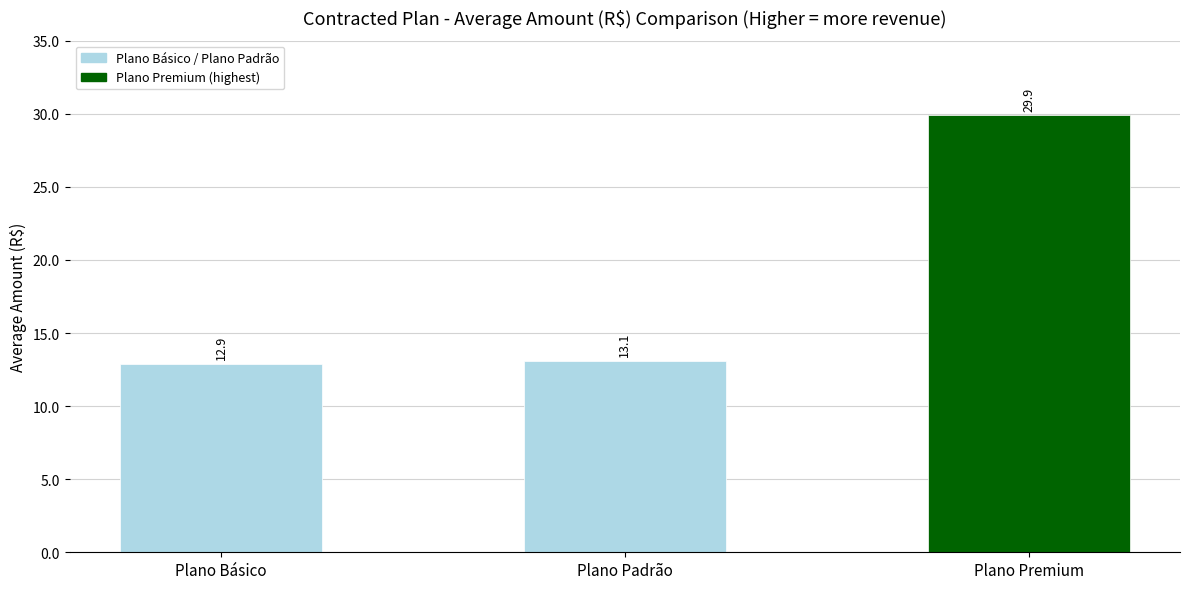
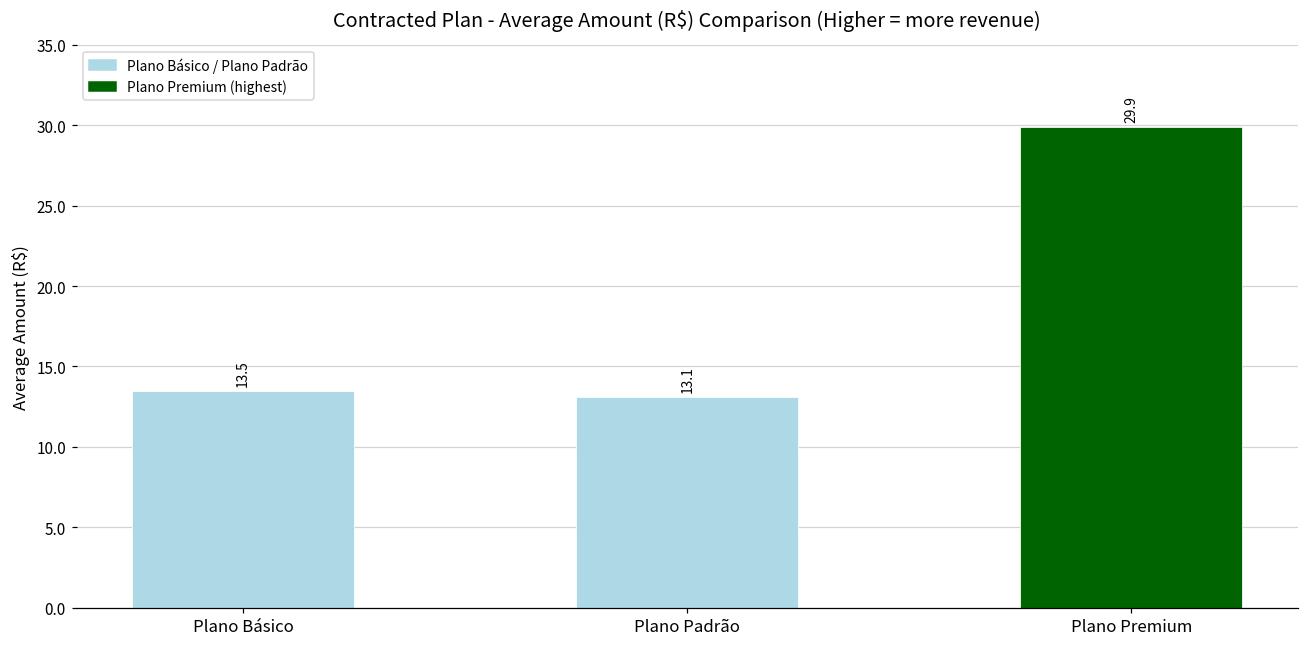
  {
-   "Plano Básico": 12.9,
+   "Plano Básico": 13.5,
    "Plano Padrão": 13.1,
    "Plano Premium": 29.9
  }
